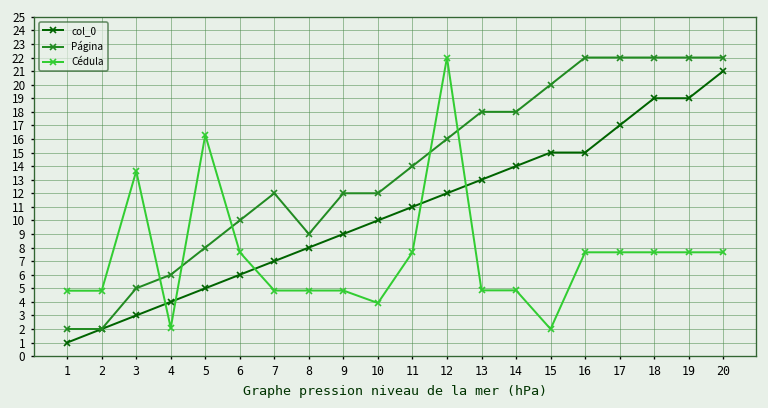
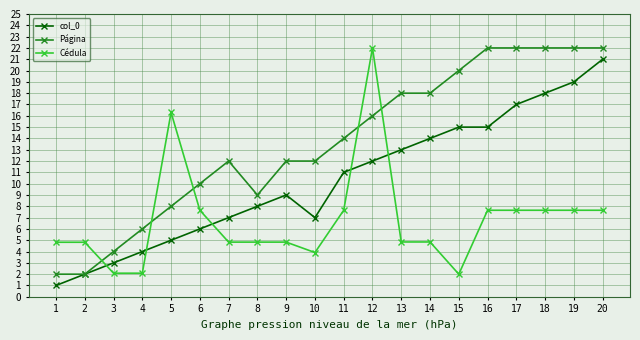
  {
    "col_0": {
      "1": 1,
      "3": 3,
      "4": 4,
      "5": 5,
      "6": 6,
      "7": 7,
      "8": 8,
      "9": 9,
-     "10": 10,
+     "10": 7,
      "11": 11,
      "12": 12,
      "13": 13,
      "14": 14,
      "15": 15,
      "16": 15,
      "17": 17,
-     "18": 19,
+     "18": 18,
      "19": 19,
      "20": 21
    },
    "Página": {
      "1": 2,
-     "3": 5,
+     "3": 4,
      "4": 6,
      "5": 8,
      "6": 10,
      "7": 12,
      "8": 9,
      "9": 12,
      "10": 12,
      "11": 14,
      "12": 16,
      "13": 18,
      "14": 18,
      "15": 20,
      "16": 22,
      "17": 22,
      "18": 22,
      "19": 22,
      "20": 22
    },
    "Cédula": {
      "1": 4.8,
      "2": 4.8,
-     "3": 13.6,
+     "3": 2.1,
      "4": 2.1,
      "5": 16.3,
      "6": 7.7,
      "7": 4.8,
      "8": 4.8,
      "9": 4.8,
      "10": 3.9,
      "11": 7.7,
      "12": 22.0,
      "13": 4.8,
      "14": 4.8,
      "15": 2.0,
      "16": 7.7,
      "17": 7.7,
      "18": 7.7,
      "19": 7.7,
      "20": 7.7
    }
  }
